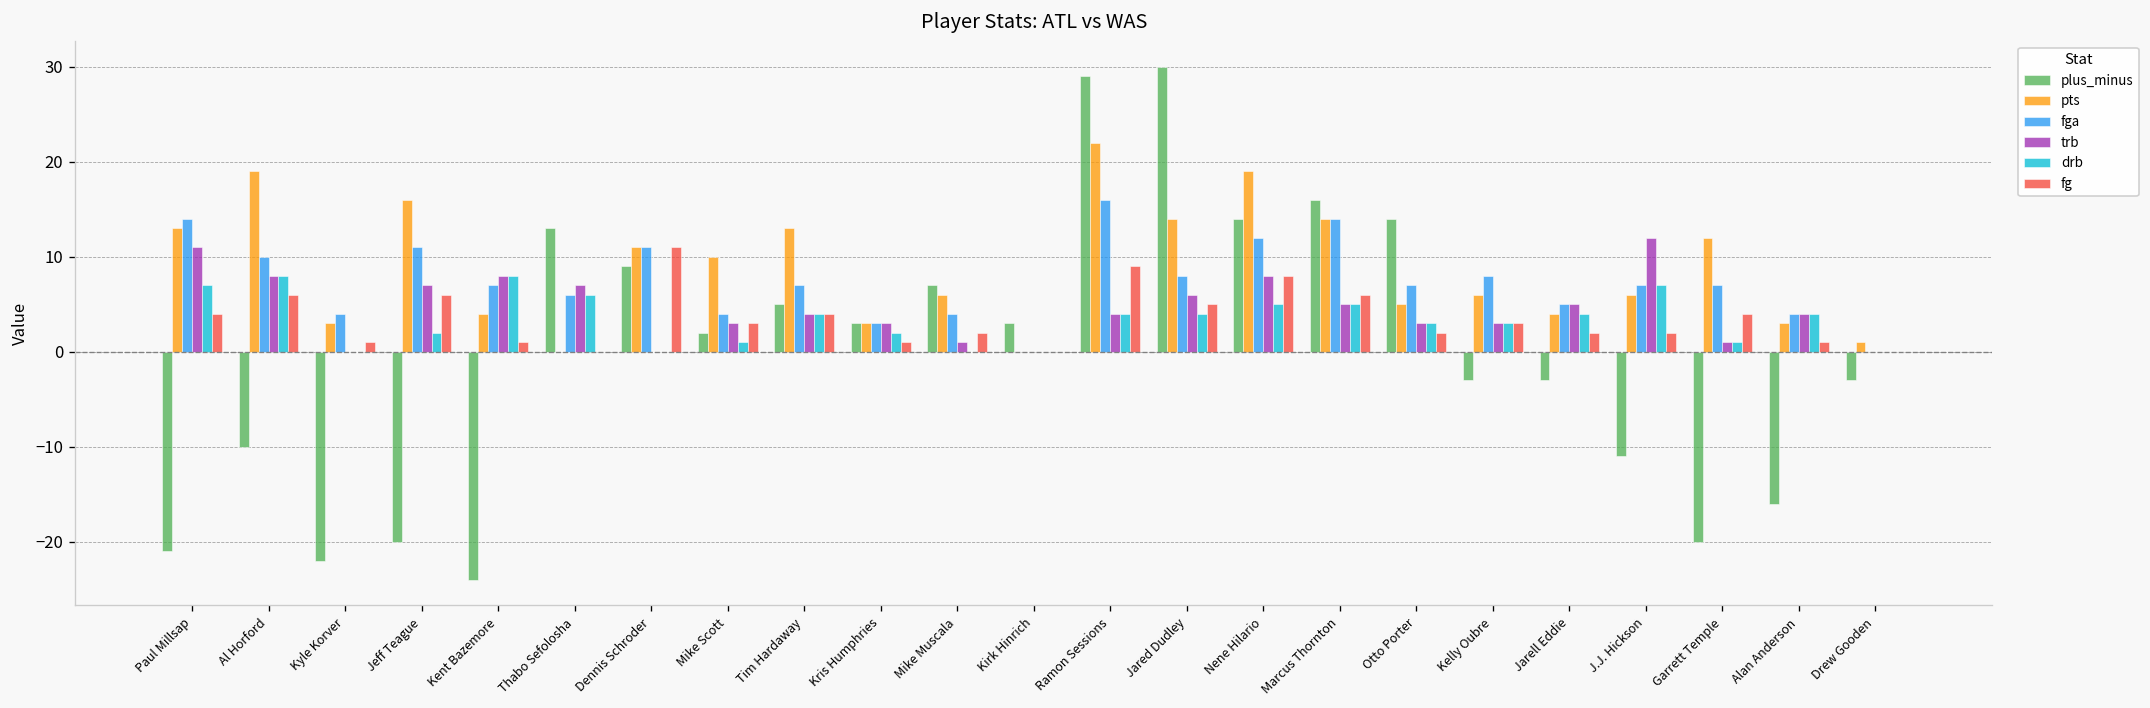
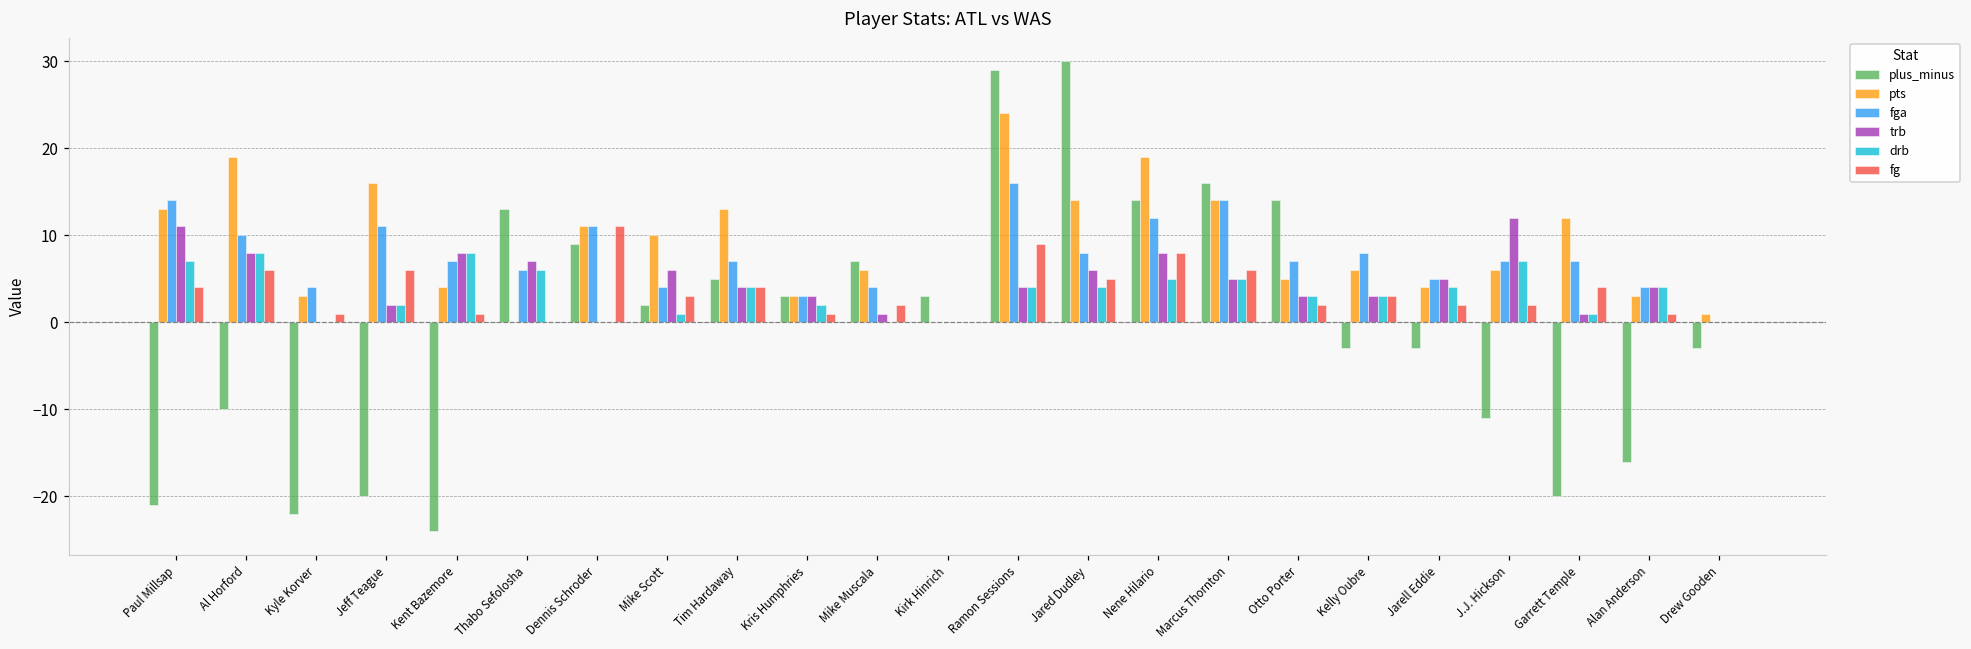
  {
    "plus_minus": {
      "Paul Millsap": -21,
      "Al Horford": -10,
      "Kyle Korver": -22,
      "Jeff Teague": -20,
      "Kent Bazemore": -24,
      "Thabo Sefolosha": 13,
      "Dennis Schroder": 9,
      "Mike Scott": 2,
      "Tim Hardaway": 5,
      "Kris Humphries": 3,
      "Mike Muscala": 7,
      "Kirk Hinrich": 3,
      "Ramon Sessions": 29,
      "Jared Dudley": 30,
      "Nene Hilario": 14,
      "Marcus Thornton": 16,
      "Otto Porter": 14,
      "Kelly Oubre": -3,
      "Jarell Eddie": -3,
      "J.J. Hickson": -11,
      "Garrett Temple": -20,
      "Alan Anderson": -16,
      "Drew Gooden": -3
    },
    "pts": {
      "Paul Millsap": 13,
      "Al Horford": 19,
      "Kyle Korver": 3,
      "Jeff Teague": 16,
      "Kent Bazemore": 4,
      "Thabo Sefolosha": 0,
      "Dennis Schroder": 11,
      "Mike Scott": 10,
      "Tim Hardaway": 13,
      "Kris Humphries": 3,
      "Mike Muscala": 6,
      "Kirk Hinrich": 0,
-     "Ramon Sessions": 22,
+     "Ramon Sessions": 24,
      "Jared Dudley": 14,
      "Nene Hilario": 19,
      "Marcus Thornton": 14,
      "Otto Porter": 5,
      "Kelly Oubre": 6,
      "Jarell Eddie": 4,
      "J.J. Hickson": 6,
      "Garrett Temple": 12,
      "Alan Anderson": 3,
      "Drew Gooden": 1
    },
    "trb": {
      "Paul Millsap": 11,
      "Al Horford": 8,
      "Kyle Korver": 0,
-     "Jeff Teague": 7,
+     "Jeff Teague": 2,
      "Kent Bazemore": 8,
      "Thabo Sefolosha": 7,
      "Dennis Schroder": 0,
-     "Mike Scott": 3,
+     "Mike Scott": 6,
      "Tim Hardaway": 4,
      "Kris Humphries": 3,
      "Mike Muscala": 1,
      "Kirk Hinrich": 0,
      "Ramon Sessions": 4,
      "Jared Dudley": 6,
      "Nene Hilario": 8,
      "Marcus Thornton": 5,
      "Otto Porter": 3,
      "Kelly Oubre": 3,
      "Jarell Eddie": 5,
      "J.J. Hickson": 12,
      "Garrett Temple": 1,
      "Alan Anderson": 4,
      "Drew Gooden": 0
    },
    "fg": {
      "Paul Millsap": 4,
      "Al Horford": 6,
      "Kyle Korver": 1,
      "Jeff Teague": 6,
      "Kent Bazemore": 1,
      "Thabo Sefolosha": 0,
      "Dennis Schroder": 11,
      "Mike Scott": 3,
      "Tim Hardaway": 4,
      "Kris Humphries": 1,
      "Mike Muscala": 2,
      "Kirk Hinrich": 0,
      "Ramon Sessions": 9,
      "Jared Dudley": 5,
      "Nene Hilario": 8,
      "Marcus Thornton": 6,
      "Otto Porter": 2,
      "Kelly Oubre": 3,
      "Jarell Eddie": 2,
      "J.J. Hickson": 2,
      "Garrett Temple": 4,
      "Alan Anderson": 1,
      "Drew Gooden": 0
    }
  }
